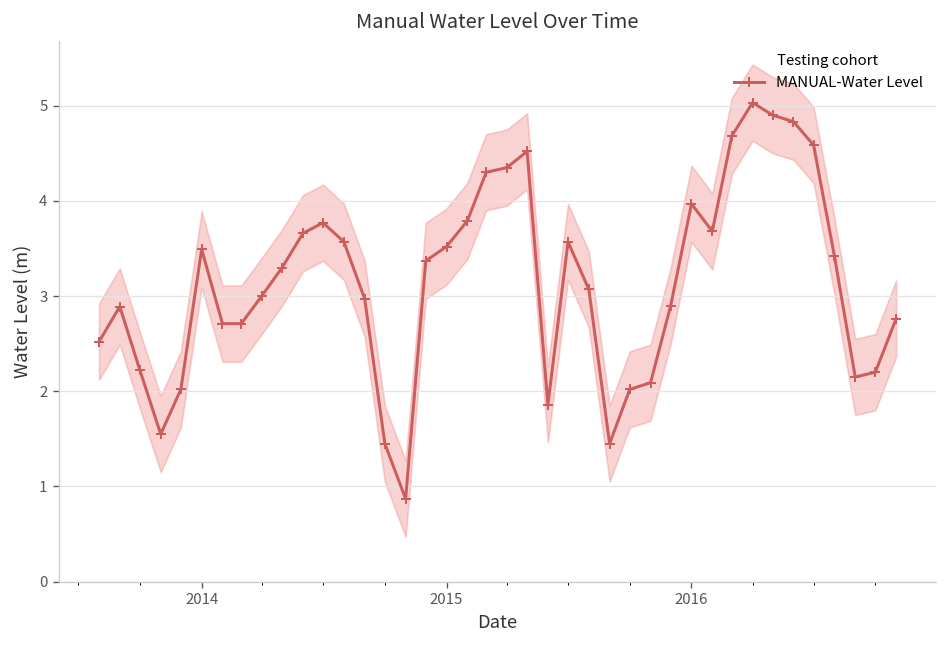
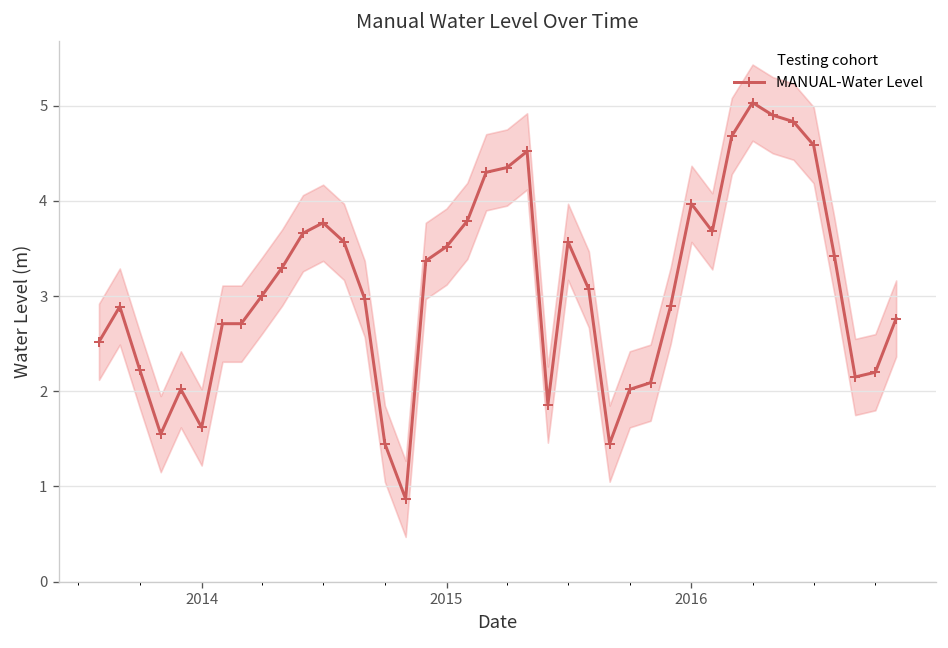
  {
    "MANUAL-Water Level": {
-     "2014": 3.5,
+     "2014": 1.6,
      "2015": 3.5,
      "2016": 4.0
    }
  }
